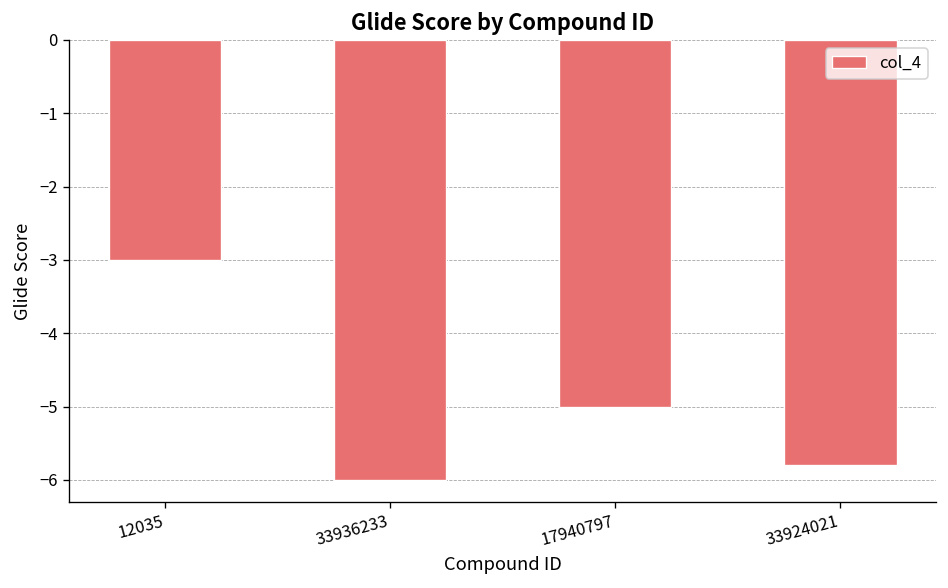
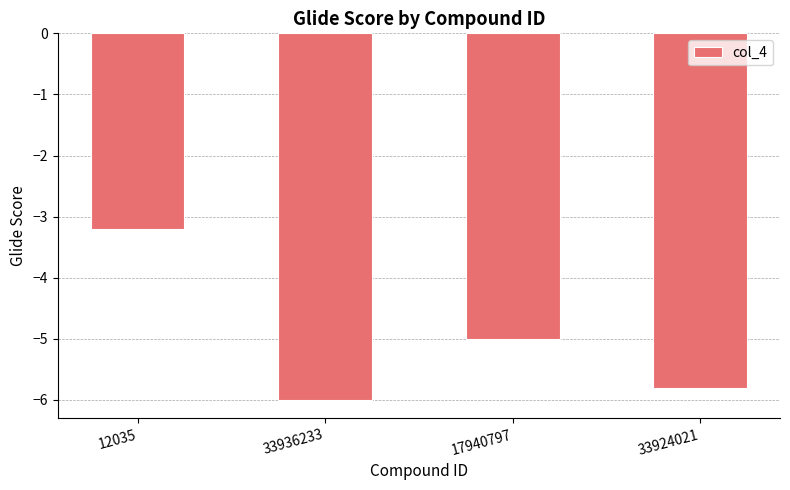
  {
-   "12035": -3.0,
+   "12035": -3.2,
    "33936233": -6.0,
    "17940797": -5.0,
    "33924021": -5.8
  }
